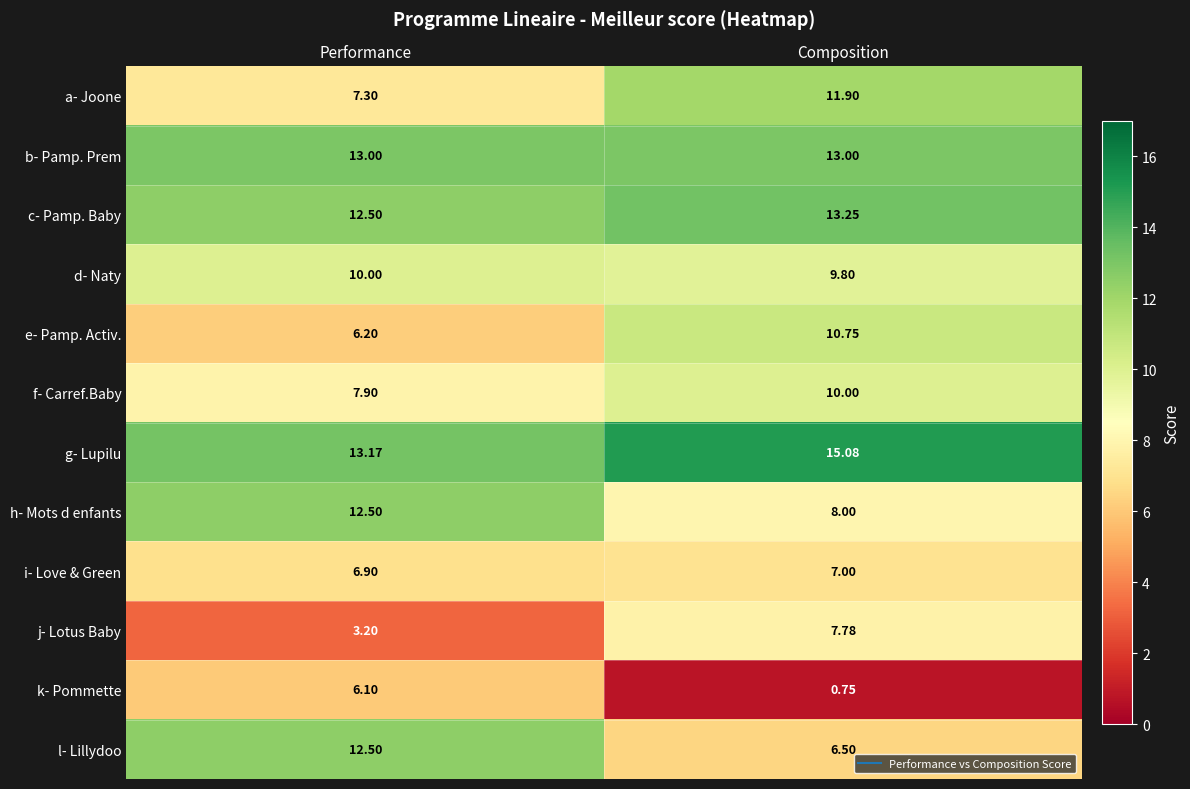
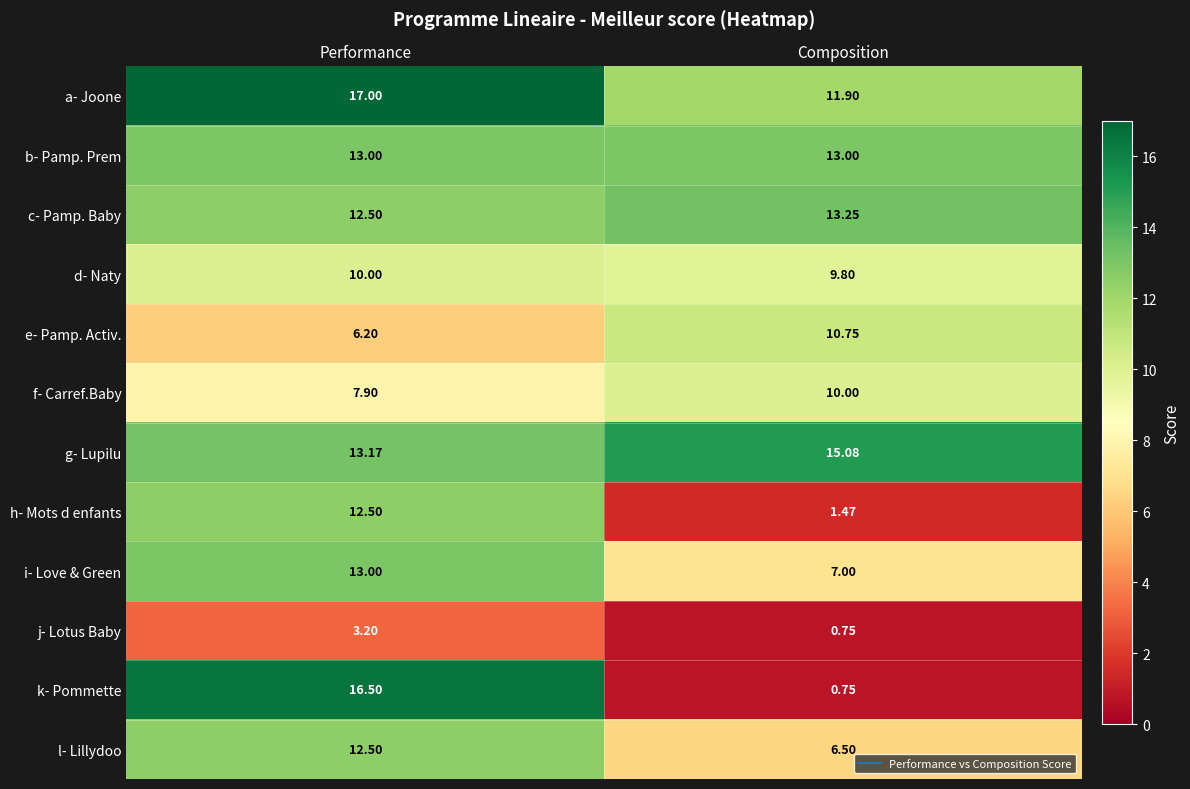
  {
    "a- Joone": {
-     "Performance": 7.30,
+     "Performance": 17.00,
      "Composition": 11.90
    },
    "b- Pamp. Prem": {
      "Performance": 13.00,
      "Composition": 13.00
    },
    "c- Pamp. Baby": {
      "Performance": 12.50,
      "Composition": 13.25
    },
    "d- Naty": {
      "Performance": 10.00,
      "Composition": 9.80
    },
    "e- Pamp. Activ.": {
      "Performance": 6.20,
      "Composition": 10.75
    },
    "f- Carref.Baby": {
      "Performance": 7.90,
      "Composition": 10.00
    },
    "g- Lupilu": {
      "Performance": 13.17,
      "Composition": 15.08
    },
    "h- Mots d enfants": {
      "Performance": 12.50,
-     "Composition": 8.00
+     "Composition": 1.47
    },
    "i- Love & Green": {
-     "Performance": 6.90,
+     "Performance": 13.00,
      "Composition": 7.00
    },
    "j- Lotus Baby": {
      "Performance": 3.20,
-     "Composition": 7.78
+     "Composition": 0.75
    },
    "k- Pommette": {
-     "Performance": 6.10,
+     "Performance": 16.50,
      "Composition": 0.75
    },
    "l- Lillydoo": {
      "Performance": 12.50
    }
  }
